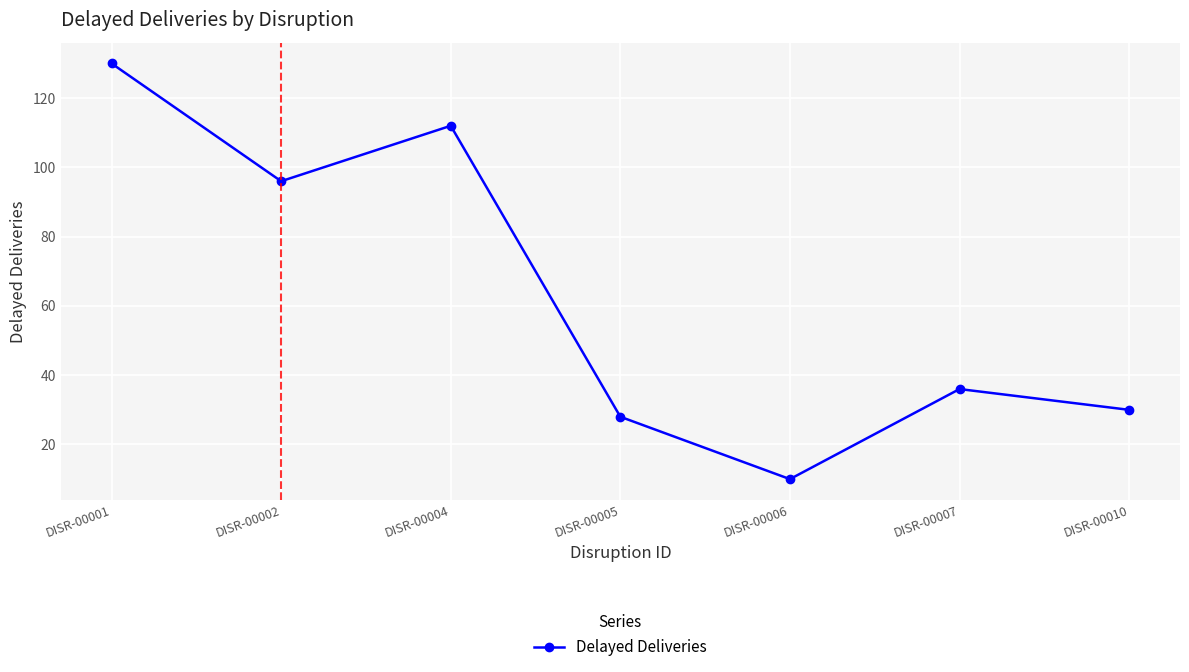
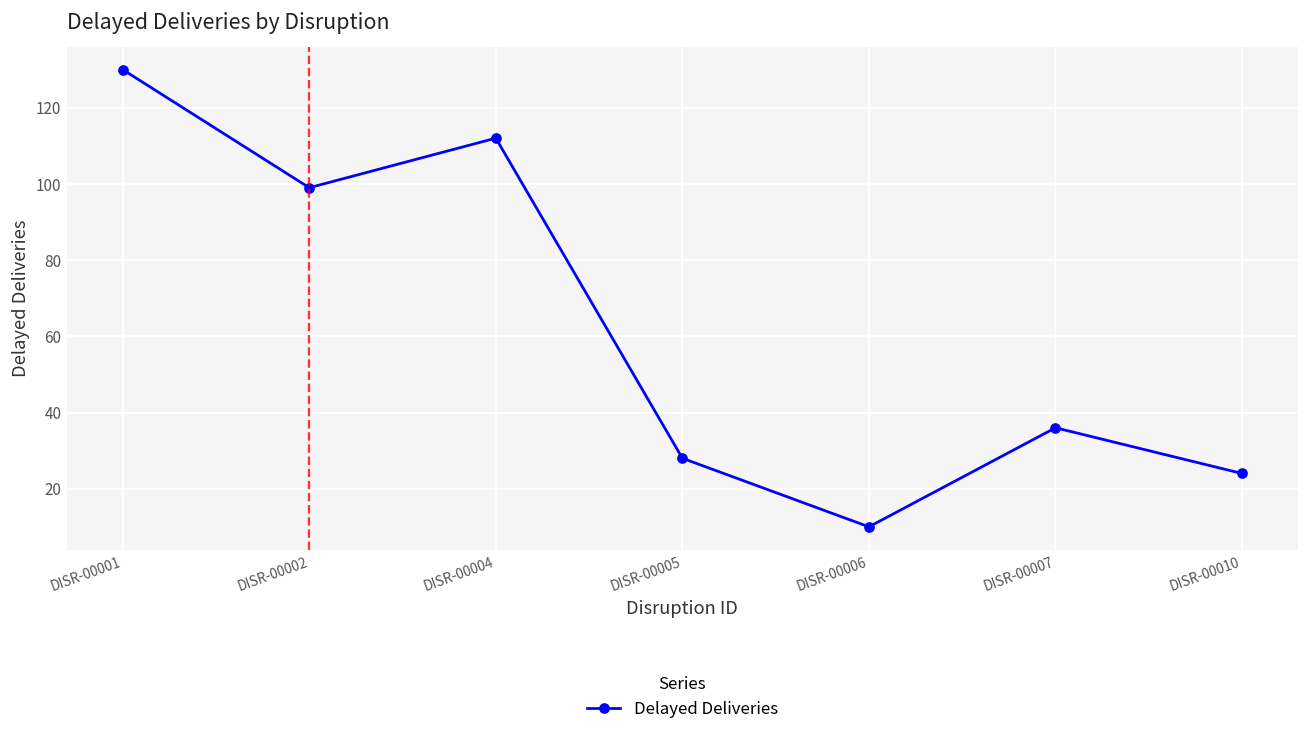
  {
    "DISR-00001": 130,
-   "DISR-00002": 96,
+   "DISR-00002": 99,
    "DISR-00004": 112,
    "DISR-00005": 28,
    "DISR-00006": 10,
    "DISR-00007": 36,
-   "DISR-00010": 30
+   "DISR-00010": 24
  }
